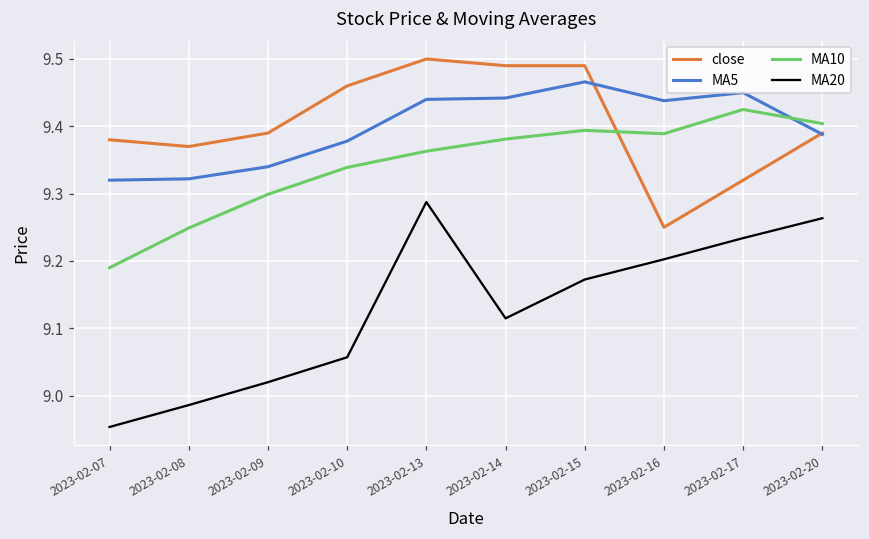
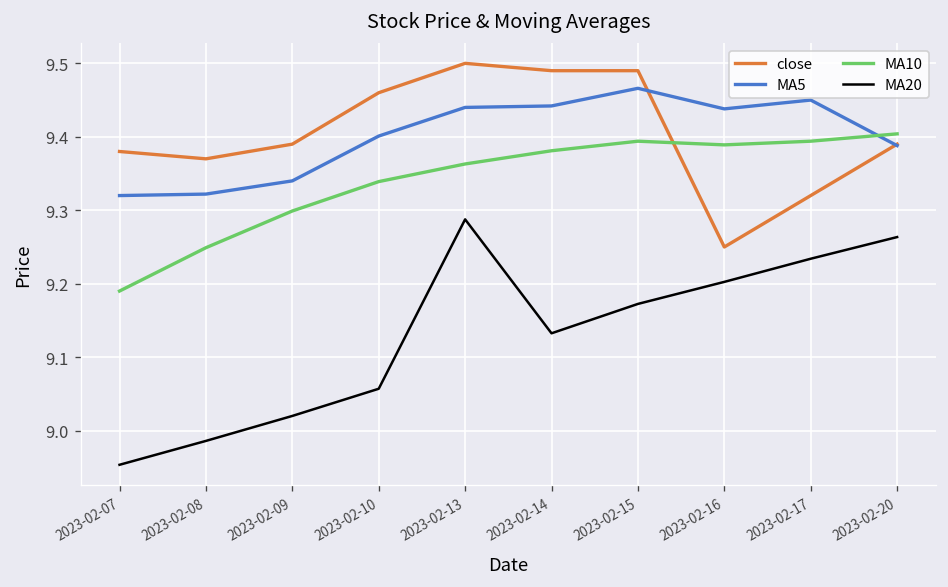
  {
    "close": {
      "2023-02-07": 9.38,
      "2023-02-08": 9.37,
      "2023-02-09": 9.39,
      "2023-02-10": 9.46,
      "2023-02-13": 9.50,
      "2023-02-14": 9.49,
      "2023-02-15": 9.49,
      "2023-02-16": 9.25,
      "2023-02-17": 9.32
    },
    "MA5": {
      "2023-02-07": 9.32,
      "2023-02-08": 9.32,
      "2023-02-09": 9.34,
-     "2023-02-10": 9.38,
+     "2023-02-10": 9.40,
      "2023-02-13": 9.44,
      "2023-02-14": 9.44,
      "2023-02-15": 9.47,
      "2023-02-16": 9.44
    },
    "MA10": {
      "2023-02-07": 9.19,
      "2023-02-08": 9.25,
      "2023-02-09": 9.30,
      "2023-02-10": 9.34,
      "2023-02-13": 9.36,
      "2023-02-14": 9.38,
      "2023-02-15": 9.39,
      "2023-02-16": 9.39,
-     "2023-02-17": 9.43,
+     "2023-02-17": 9.39,
      "2023-02-20": 9.40
    },
    "MA20": {
      "2023-02-07": 8.95,
      "2023-02-08": 8.99,
      "2023-02-09": 9.02,
      "2023-02-10": 9.06,
      "2023-02-13": 9.29,
-     "2023-02-14": 9.11,
+     "2023-02-14": 9.13,
      "2023-02-15": 9.17,
      "2023-02-16": 9.20,
      "2023-02-17": 9.23,
      "2023-02-20": 9.26
    }
  }
